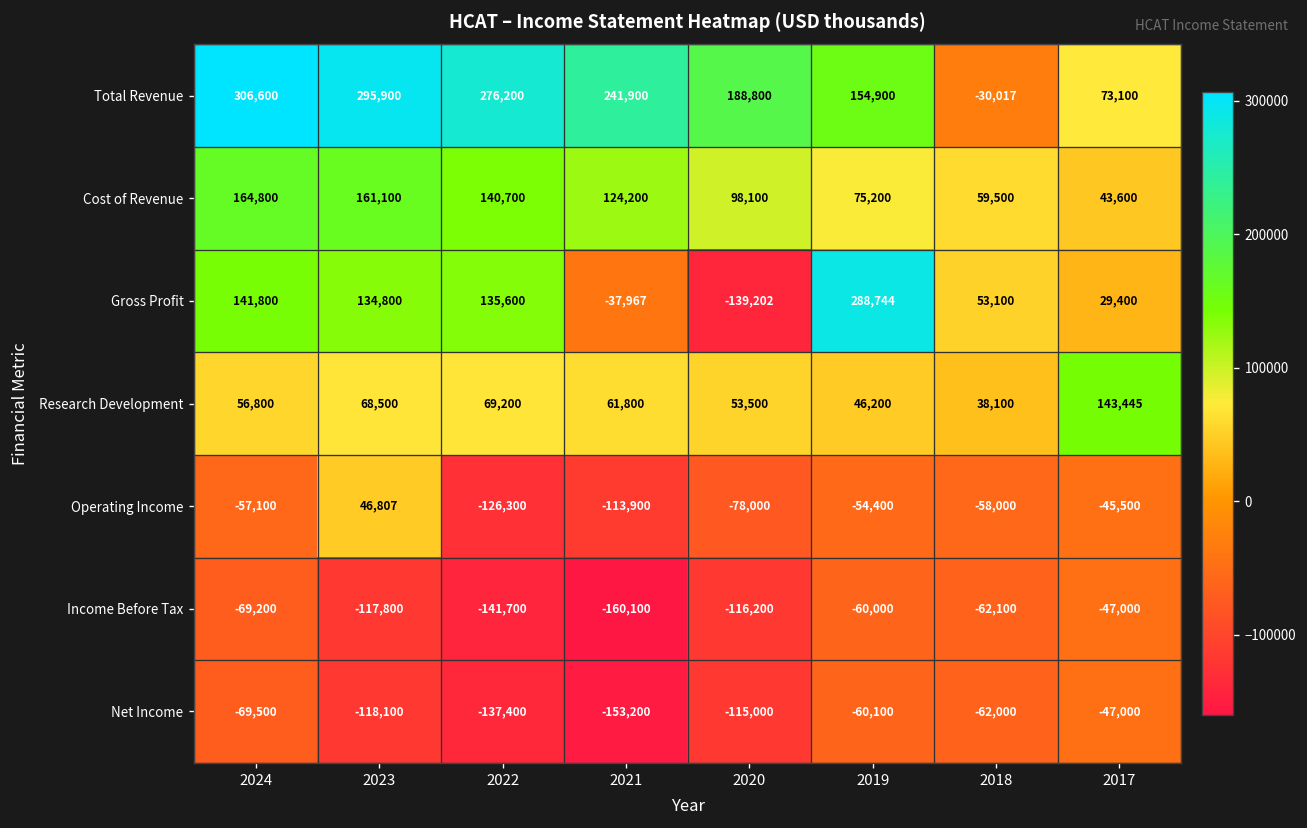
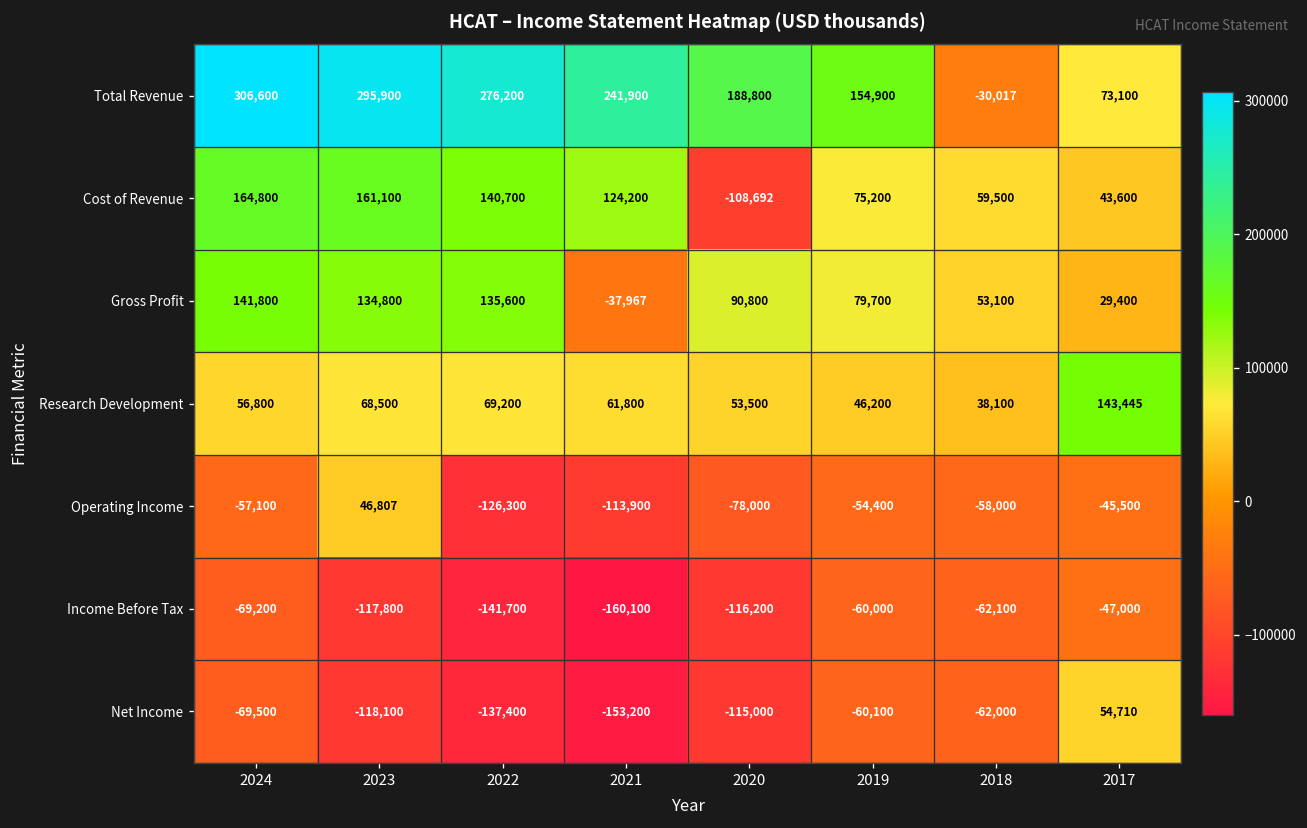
  {
    "Total Revenue": {
      "2024": "306,600",
      "2023": "295,900",
      "2022": "276,200",
      "2021": "241,900",
      "2020": "188,800",
      "2019": "154,900",
      "2018": "-30,017",
      "2017": "73,100"
    },
    "Cost of Revenue": {
      "2024": "164,800",
      "2023": "161,100",
      "2022": "140,700",
      "2021": "124,200",
-     "2020": "98,100",
+     "2020": "-108,692",
      "2019": "75,200",
      "2018": "59,500",
      "2017": "43,600"
    },
    "Gross Profit": {
      "2024": "141,800",
      "2023": "134,800",
      "2022": "135,600",
      "2021": "-37,967",
-     "2020": "-139,202",
-     "2019": "288,744",
+     "2020": "90,800",
+     "2019": "79,700",
      "2018": "53,100",
      "2017": "29,400"
    },
    "Research Development": {
      "2024": "56,800",
      "2023": "68,500",
      "2022": "69,200",
      "2021": "61,800",
      "2020": "53,500",
      "2019": "46,200",
      "2018": "38,100",
      "2017": "143,445"
    },
    "Operating Income": {
      "2024": "-57,100",
      "2023": "46,807",
      "2022": "-126,300",
      "2021": "-113,900",
      "2020": "-78,000",
      "2019": "-54,400",
      "2018": "-58,000",
      "2017": "-45,500"
    },
    "Income Before Tax": {
      "2024": "-69,200",
      "2023": "-117,800",
      "2022": "-141,700",
      "2021": "-160,100",
      "2020": "-116,200",
      "2019": "-60,000",
      "2018": "-62,100",
      "2017": "-47,000"
    },
    "Net Income": {
      "2024": "-69,500",
      "2023": "-118,100",
      "2022": "-137,400",
      "2021": "-153,200",
      "2020": "-115,000",
      "2019": "-60,100",
      "2018": "-62,000",
-     "2017": "-47,000"
+     "2017": "54,710"
    }
  }
